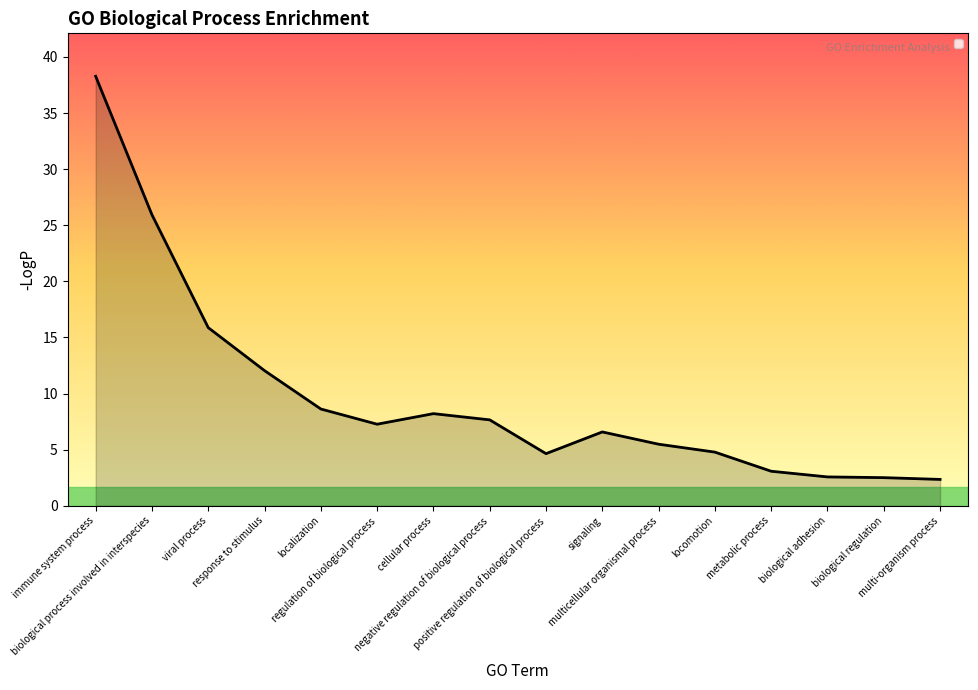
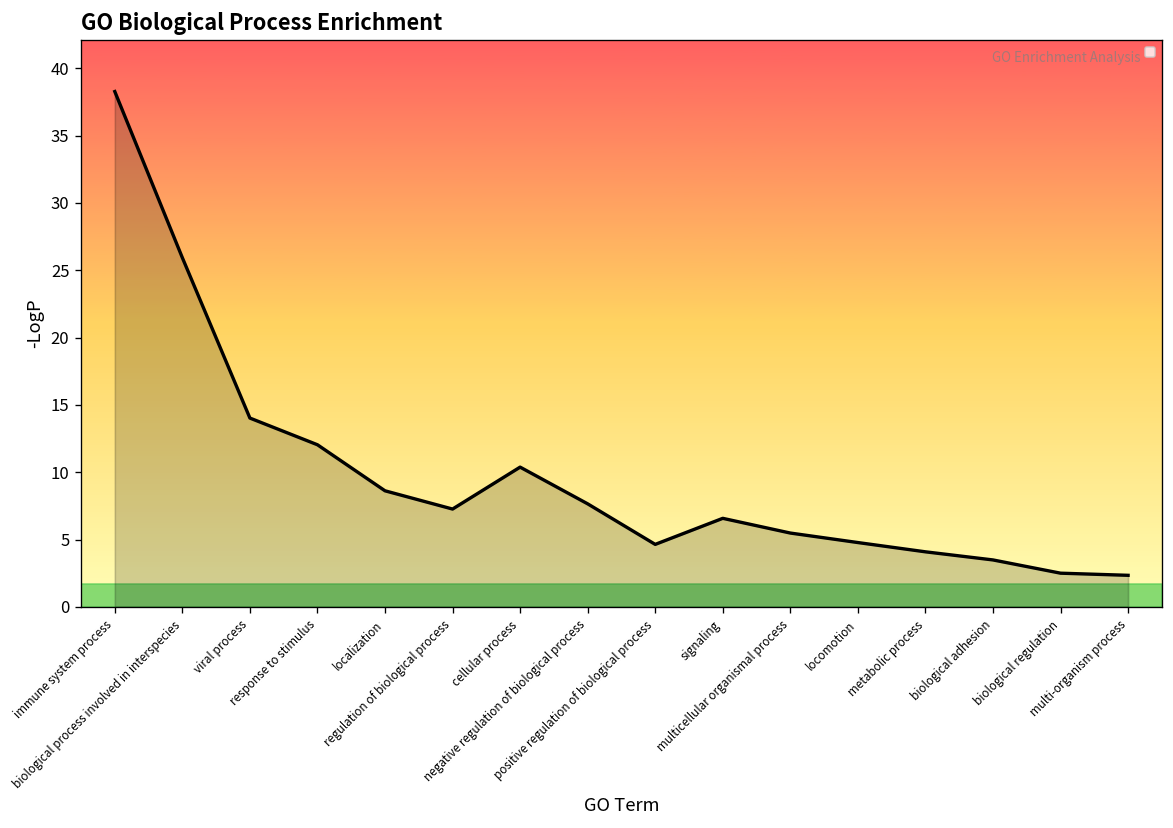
  {
    "immune system process": 38.3,
    "biological process involved in interspecies": 25.9,
-   "viral process": 15.9,
+   "viral process": 14.0,
    "response to stimulus": 12.0,
    "localization": 8.6,
    "regulation of biological process": 7.3,
-   "cellular process": 8.2,
+   "cellular process": 10.4,
    "negative regulation of biological process": 7.7,
    "positive regulation of biological process": 4.6,
    "signaling": 6.6,
    "multicellular organismal process": 5.5,
    "locomotion": 4.8,
-   "metabolic process": 3.1,
-   "biological adhesion": 2.6,
+   "metabolic process": 4.1,
+   "biological adhesion": 3.5,
    "biological regulation": 2.5,
    "multi-organism process": 2.3
  }
